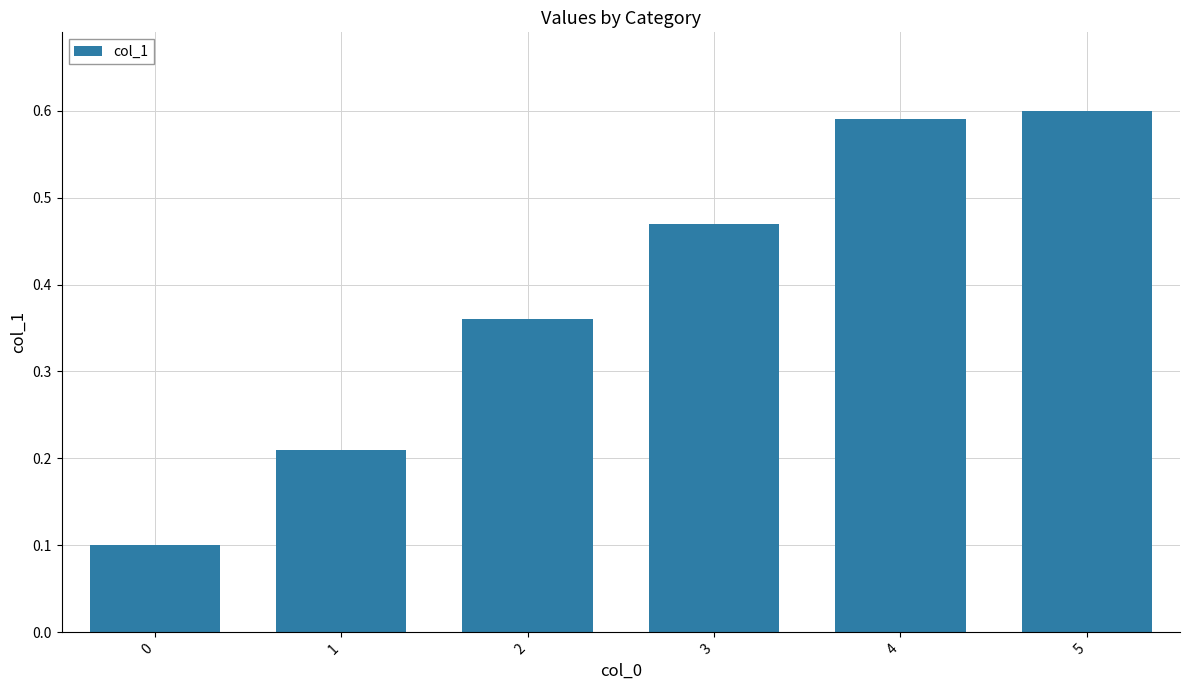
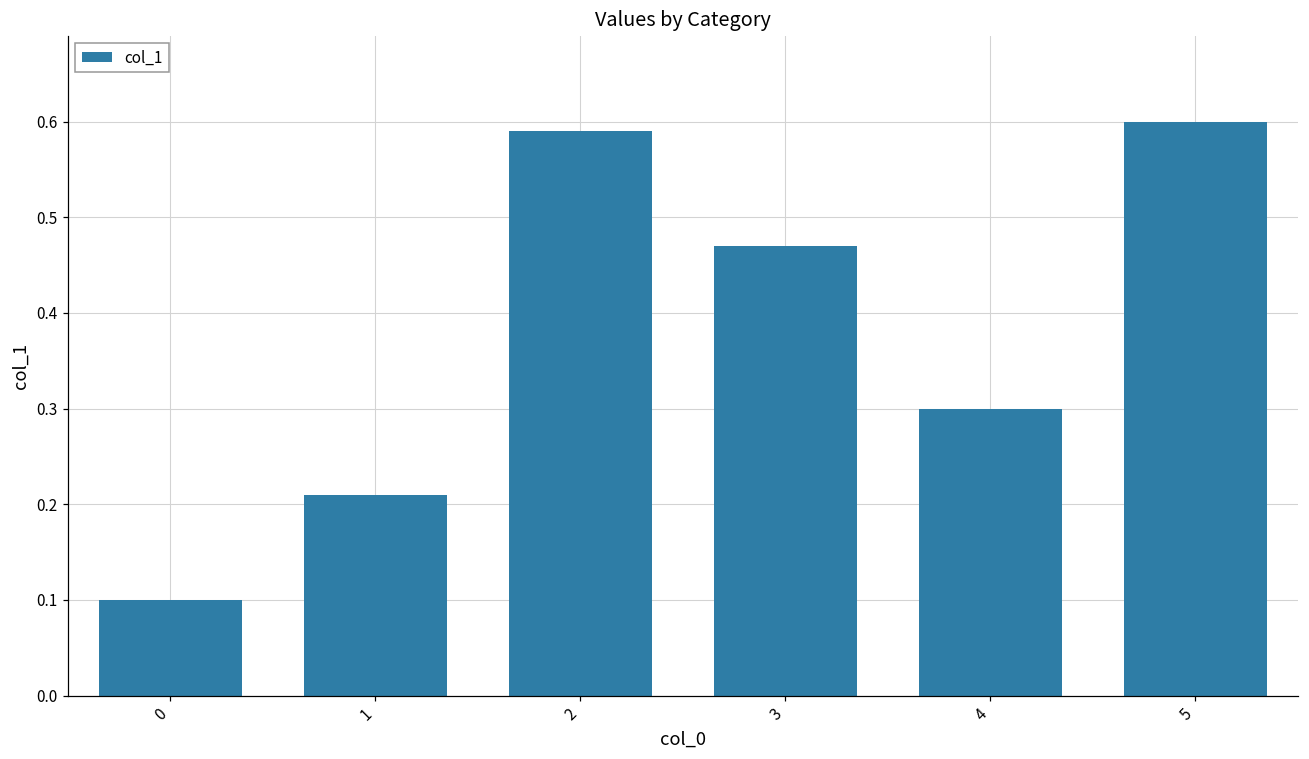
  {
    "0": 0.10,
    "1": 0.21,
-   "2": 0.36,
+   "2": 0.59,
    "3": 0.47,
-   "4": 0.59,
+   "4": 0.30,
    "5": 0.60
  }
